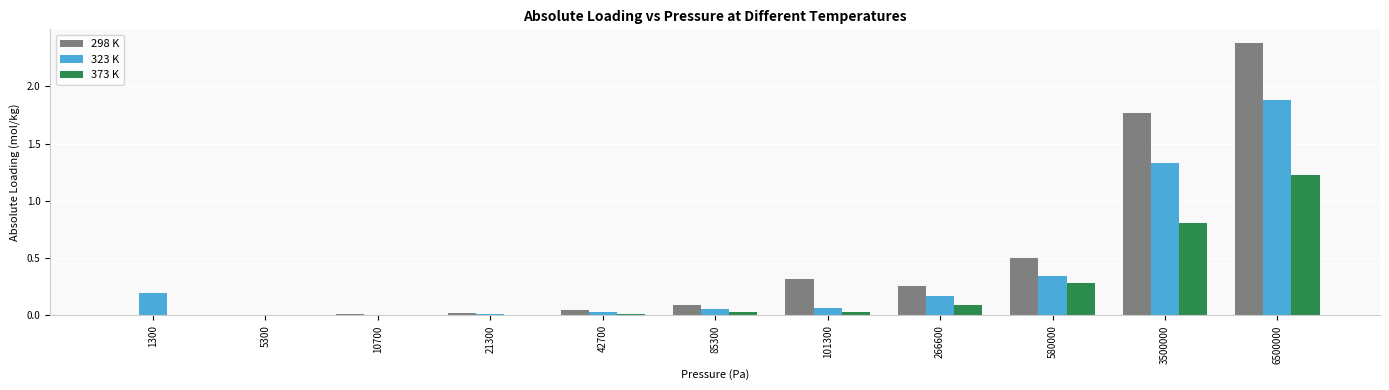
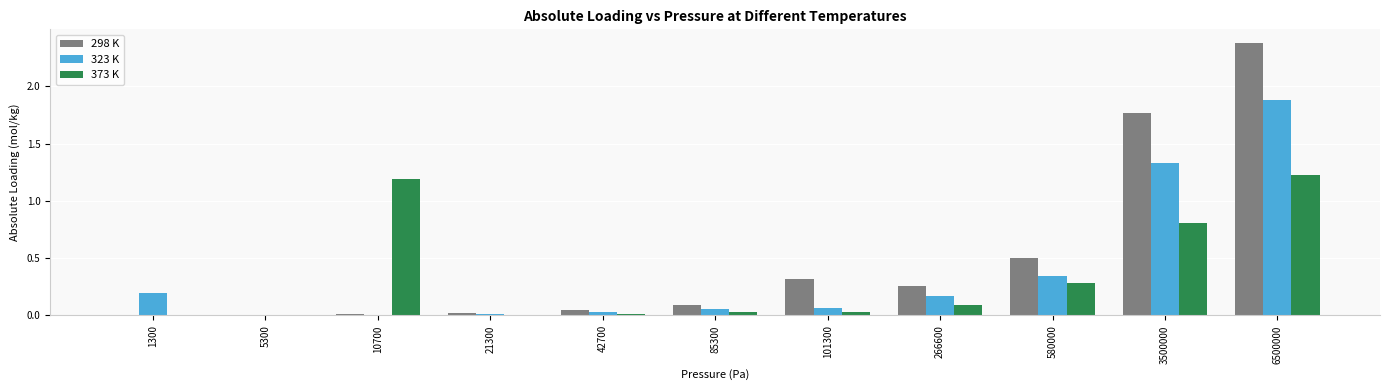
  {
    "298 K": {
      "21300": 0.02,
      "42700": 0.05,
      "85300": 0.09,
      "101300": 0.32,
      "266600": 0.25,
      "580000": 0.50,
      "3500000": 1.77,
      "6500000": 2.38
    },
    "323 K": {
      "1300": 0.20,
      "42700": 0.03,
      "85300": 0.06,
      "101300": 0.07,
      "266600": 0.17,
      "580000": 0.34,
      "3500000": 1.33,
      "6500000": 1.88
    },
    "373 K": {
-     "10700": 0.00,
+     "10700": 1.19,
      "85300": 0.03,
      "101300": 0.03,
      "266600": 0.09,
      "580000": 0.28,
      "3500000": 0.81,
      "6500000": 1.22
    }
  }
